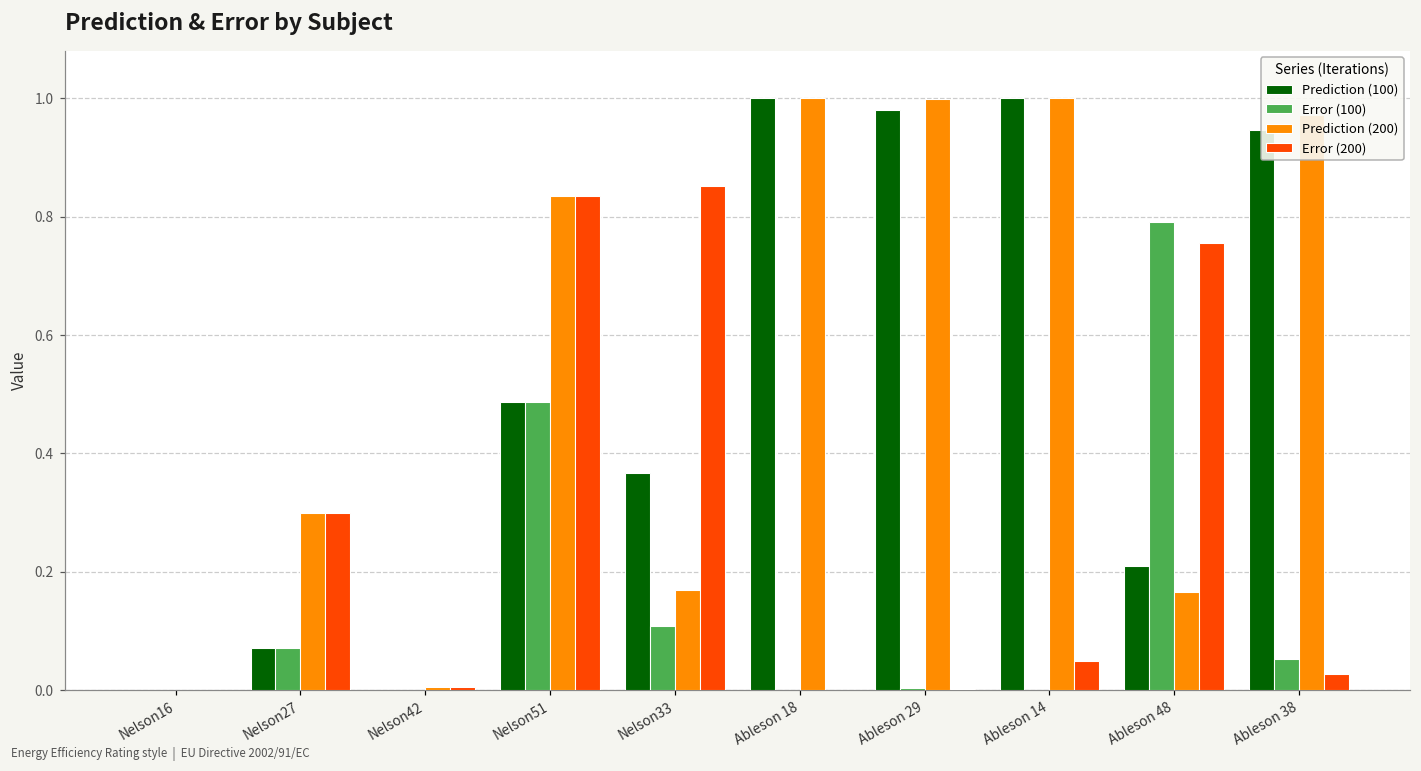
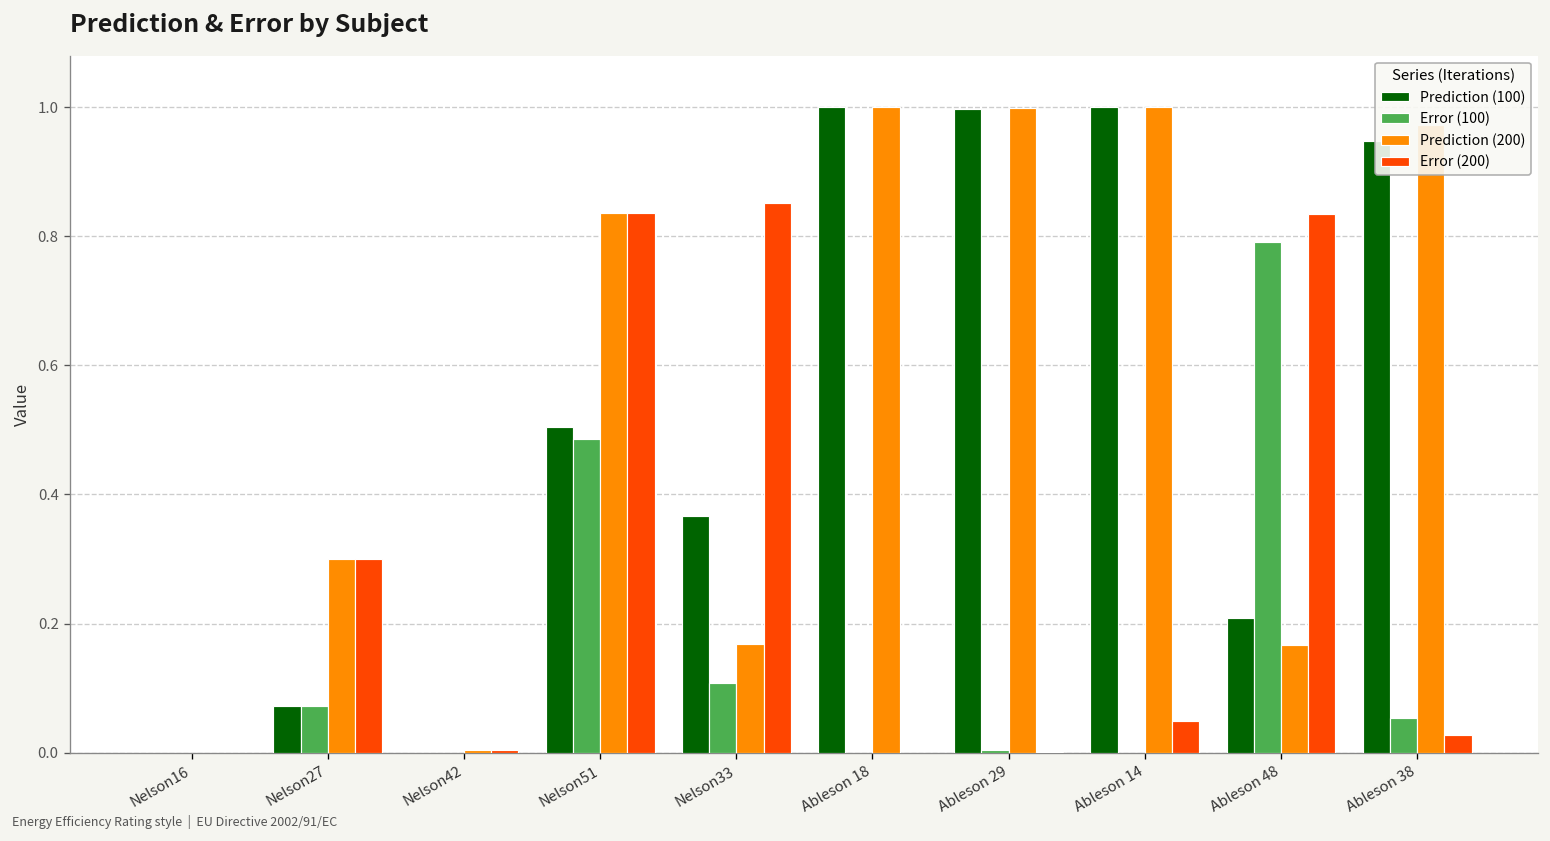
  {
    "Prediction (100)": {
      "Nelson27": 0.07,
-     "Nelson51": 0.49,
+     "Nelson51": 0.50,
      "Nelson33": 0.37,
      "Ableson 18": 1.00,
-     "Ableson 29": 0.98,
+     "Ableson 29": 1.00,
      "Ableson 14": 1.00,
      "Ableson 48": 0.21
    },
    "Error (100)": {
      "Nelson27": 0.07,
      "Nelson51": 0.49,
      "Nelson33": 0.11,
      "Ableson 18": 0.00,
      "Ableson 48": 0.79,
      "Ableson 38": 0.05
    },
    "Prediction (200)": {
      "Nelson27": 0.30,
      "Nelson51": 0.84,
      "Nelson33": 0.17,
      "Ableson 18": 1.00,
      "Ableson 29": 1.00,
      "Ableson 14": 1.00,
      "Ableson 48": 0.17
    },
    "Error (200)": {
      "Nelson27": 0.30,
      "Nelson51": 0.84,
      "Nelson33": 0.85,
      "Ableson 18": 0.00,
      "Ableson 14": 0.05,
-     "Ableson 48": 0.75,
+     "Ableson 48": 0.83,
      "Ableson 38": 0.03
    }
  }
